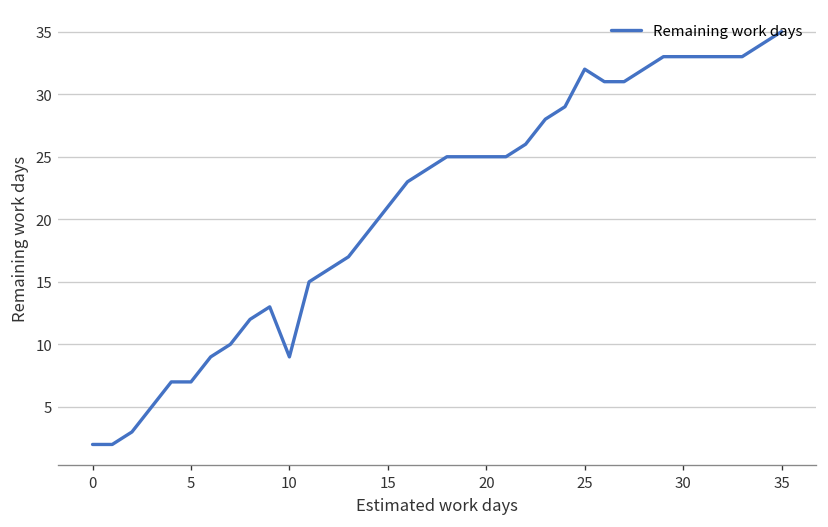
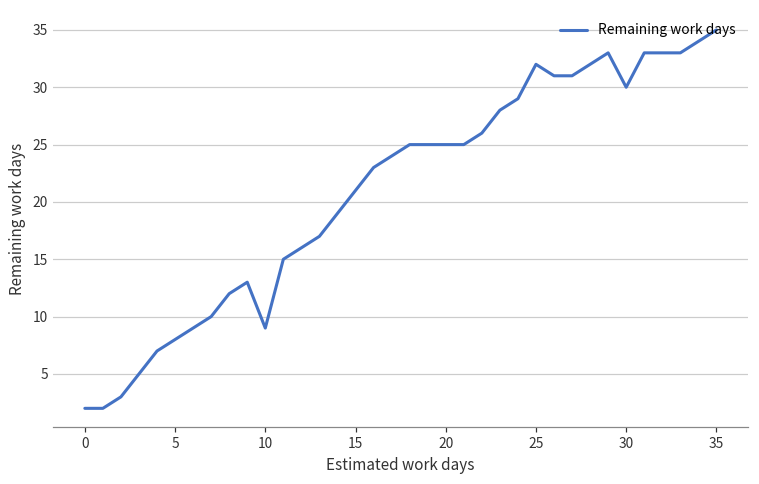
  {
    "0": 2,
-   "5": 7,
+   "5": 8,
    "10": 9,
    "15": 21,
    "20": 25,
    "25": 32,
-   "30": 33,
+   "30": 30,
    "35": 35
  }
